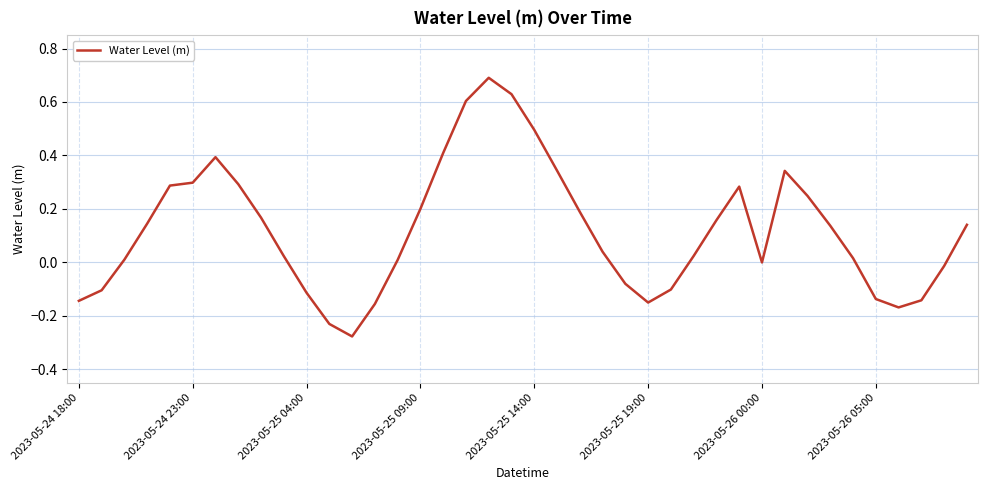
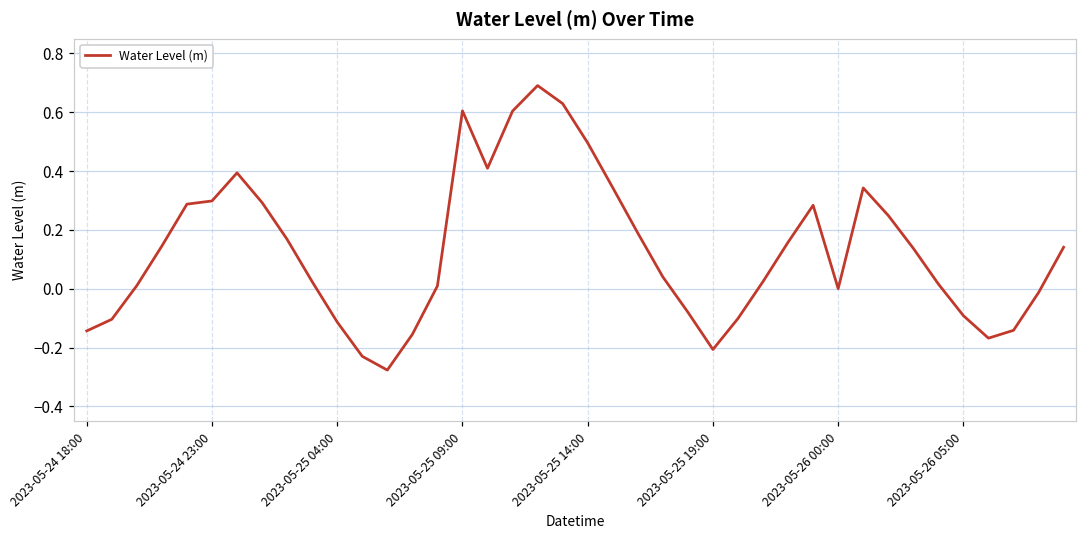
  {
    "2023-05-24 18:00": -0.14,
    "2023-05-24 23:00": 0.30,
    "2023-05-25 04:00": -0.11,
-   "2023-05-25 09:00": 0.20,
+   "2023-05-25 09:00": 0.60,
    "2023-05-25 14:00": 0.50,
-   "2023-05-25 19:00": -0.15,
+   "2023-05-25 19:00": -0.21,
    "2023-05-26 00:00": 0.00,
-   "2023-05-26 05:00": -0.14
+   "2023-05-26 05:00": -0.09
  }
